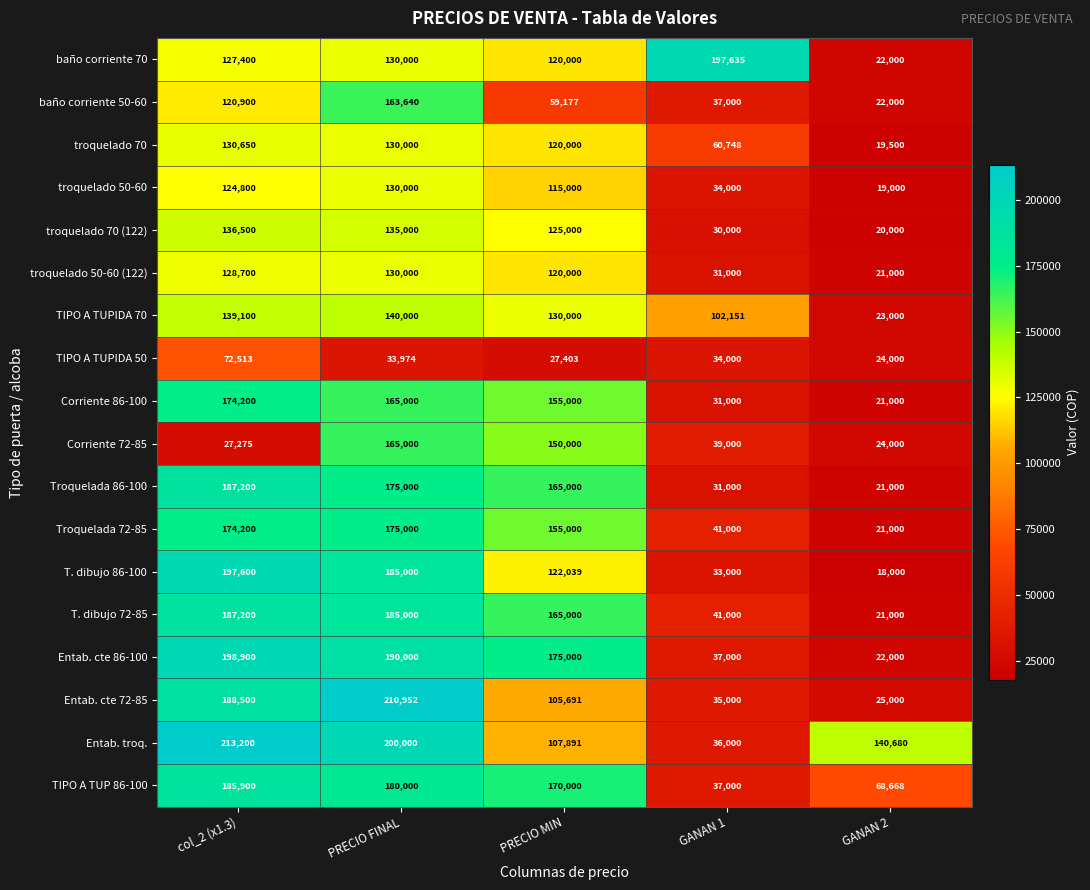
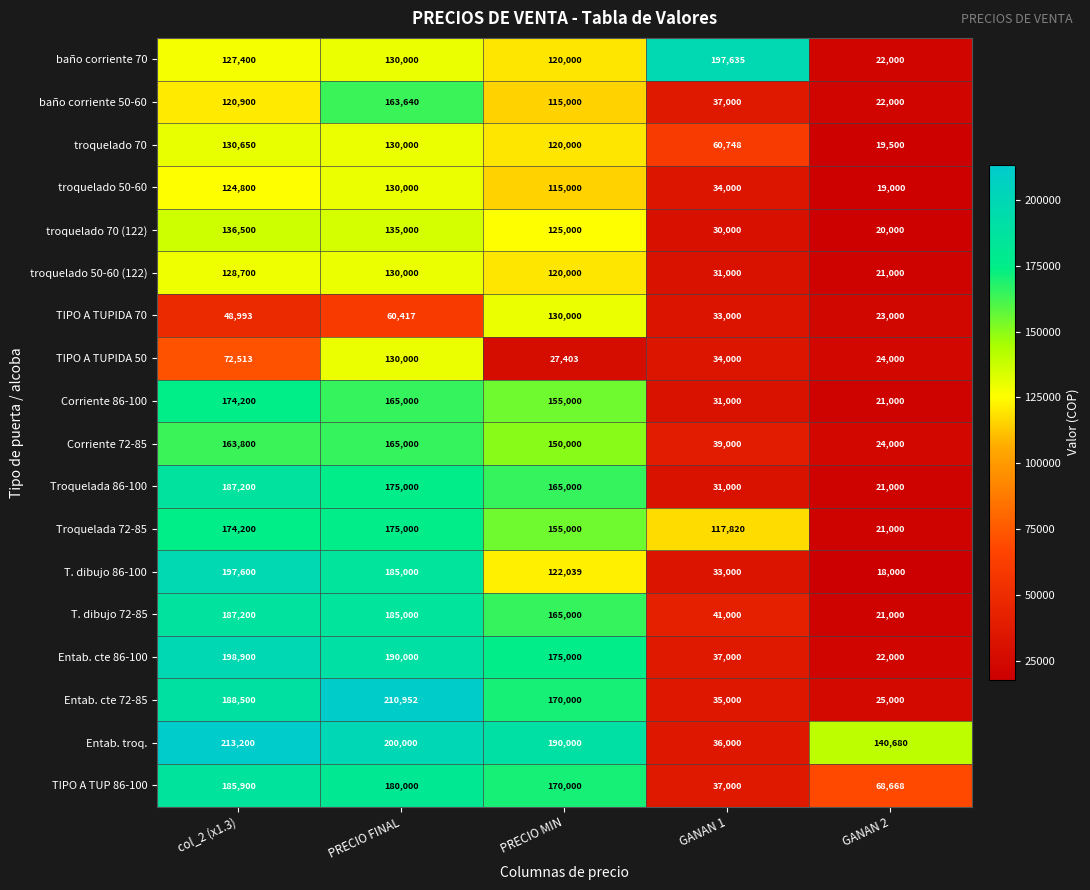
  {
    "baño corriente 70": {
      "col_2 (x1.3)": "127,400",
      "PRECIO FINAL": "130,000",
      "PRECIO MIN": "120,000",
      "GANAN 1": "197,635",
      "GANAN 2": "22,000"
    },
    "baño corriente 50-60": {
      "col_2 (x1.3)": "120,900",
      "PRECIO FINAL": "163,640",
-     "PRECIO MIN": "59,177",
+     "PRECIO MIN": "115,000",
      "GANAN 1": "37,000",
      "GANAN 2": "22,000"
    },
    "troquelado 70": {
      "col_2 (x1.3)": "130,650",
      "PRECIO FINAL": "130,000",
      "PRECIO MIN": "120,000",
      "GANAN 1": "60,748",
      "GANAN 2": "19,500"
    },
    "troquelado 50-60": {
      "col_2 (x1.3)": "124,800",
      "PRECIO FINAL": "130,000",
      "PRECIO MIN": "115,000",
      "GANAN 1": "34,000",
      "GANAN 2": "19,000"
    },
    "troquelado 70 (122)": {
      "col_2 (x1.3)": "136,500",
      "PRECIO FINAL": "135,000",
      "PRECIO MIN": "125,000",
      "GANAN 1": "30,000",
      "GANAN 2": "20,000"
    },
    "troquelado 50-60 (122)": {
      "col_2 (x1.3)": "128,700",
      "PRECIO FINAL": "130,000",
      "PRECIO MIN": "120,000",
      "GANAN 1": "31,000",
      "GANAN 2": "21,000"
    },
    "TIPO A TUPIDA 70": {
-     "col_2 (x1.3)": "139,100",
-     "PRECIO FINAL": "140,000",
+     "col_2 (x1.3)": "48,993",
+     "PRECIO FINAL": "60,417",
      "PRECIO MIN": "130,000",
-     "GANAN 1": "102,151",
+     "GANAN 1": "33,000",
      "GANAN 2": "23,000"
    },
    "TIPO A TUPIDA 50": {
      "col_2 (x1.3)": "72,513",
-     "PRECIO FINAL": "33,974",
+     "PRECIO FINAL": "130,000",
      "PRECIO MIN": "27,403",
      "GANAN 1": "34,000",
      "GANAN 2": "24,000"
    },
    "Corriente 86-100": {
      "col_2 (x1.3)": "174,200",
      "PRECIO FINAL": "165,000",
      "PRECIO MIN": "155,000",
      "GANAN 1": "31,000",
      "GANAN 2": "21,000"
    },
    "Corriente 72-85": {
-     "col_2 (x1.3)": "27,275",
+     "col_2 (x1.3)": "163,800",
      "PRECIO FINAL": "165,000",
      "PRECIO MIN": "150,000",
      "GANAN 1": "39,000",
      "GANAN 2": "24,000"
    },
    "Troquelada 86-100": {
      "col_2 (x1.3)": "187,200",
      "PRECIO FINAL": "175,000",
      "PRECIO MIN": "165,000",
      "GANAN 1": "31,000",
      "GANAN 2": "21,000"
    },
    "Troquelada 72-85": {
      "col_2 (x1.3)": "174,200",
      "PRECIO FINAL": "175,000",
      "PRECIO MIN": "155,000",
-     "GANAN 1": "41,000",
+     "GANAN 1": "117,820",
      "GANAN 2": "21,000"
    },
    "T. dibujo 86-100": {
      "col_2 (x1.3)": "197,600",
      "PRECIO FINAL": "185,000",
      "PRECIO MIN": "122,039",
      "GANAN 1": "33,000",
      "GANAN 2": "18,000"
    },
    "T. dibujo 72-85": {
      "col_2 (x1.3)": "187,200",
      "PRECIO FINAL": "185,000",
      "PRECIO MIN": "165,000",
      "GANAN 1": "41,000",
      "GANAN 2": "21,000"
    },
    "Entab. cte 86-100": {
      "col_2 (x1.3)": "198,900",
      "PRECIO FINAL": "190,000",
      "PRECIO MIN": "175,000",
      "GANAN 1": "37,000",
      "GANAN 2": "22,000"
    },
    "Entab. cte 72-85": {
      "col_2 (x1.3)": "188,500",
      "PRECIO FINAL": "210,952",
-     "PRECIO MIN": "105,691",
+     "PRECIO MIN": "170,000",
      "GANAN 1": "35,000",
      "GANAN 2": "25,000"
    },
    "Entab. troq.": {
      "col_2 (x1.3)": "213,200",
      "PRECIO FINAL": "200,000",
-     "PRECIO MIN": "107,891",
+     "PRECIO MIN": "190,000",
      "GANAN 1": "36,000",
      "GANAN 2": "140,680"
    },
    "TIPO A TUP 86-100": {
      "col_2 (x1.3)": "185,900",
      "PRECIO FINAL": "180,000",
      "PRECIO MIN": "170,000",
      "GANAN 1": "37,000",
      "GANAN 2": "68,668"
    }
  }
